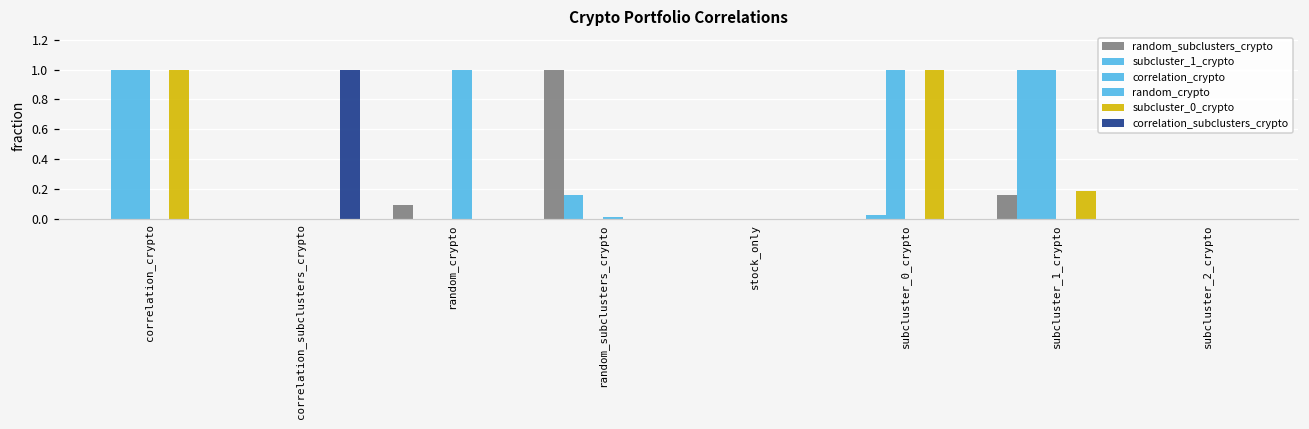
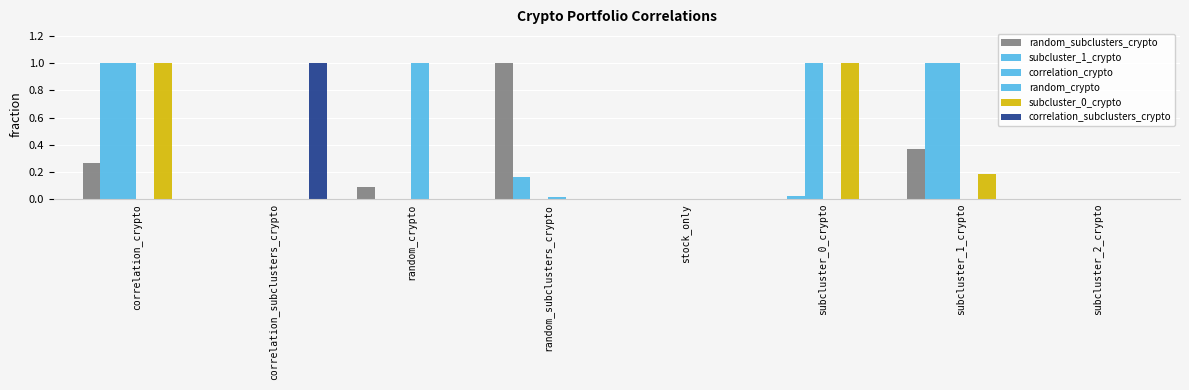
  {
    "random_subclusters_crypto": {
-     "correlation_crypto": 0.00,
+     "correlation_crypto": 0.26,
      "correlation_subclusters_crypto": 0.00,
      "random_crypto": 0.09,
      "random_subclusters_crypto": 1.00,
      "stock_only": 0.00,
      "subcluster_0_crypto": 0.00,
-     "subcluster_1_crypto": 0.16,
+     "subcluster_1_crypto": 0.37,
      "subcluster_2_crypto": 0.00
    },
    "subcluster_0_crypto": {
      "correlation_crypto": 1.00,
      "correlation_subclusters_crypto": 0.00,
      "random_crypto": 0.00,
      "random_subclusters_crypto": 0.00,
      "stock_only": 0.00,
      "subcluster_0_crypto": 1.00,
      "subcluster_1_crypto": 0.18,
      "subcluster_2_crypto": 0.00
    },
    "correlation_subclusters_crypto": {
      "correlation_crypto": 0.00,
      "correlation_subclusters_crypto": 1.00,
      "random_crypto": 0.00,
      "random_subclusters_crypto": 0.00,
      "stock_only": 0.00,
      "subcluster_0_crypto": 0.00,
      "subcluster_1_crypto": 0.00,
      "subcluster_2_crypto": 0.00
    }
  }
